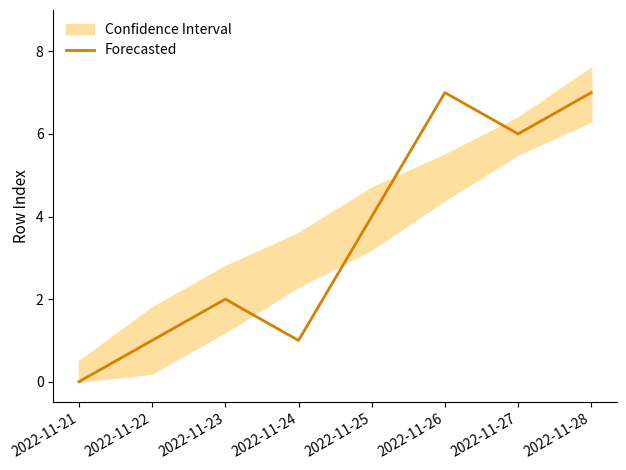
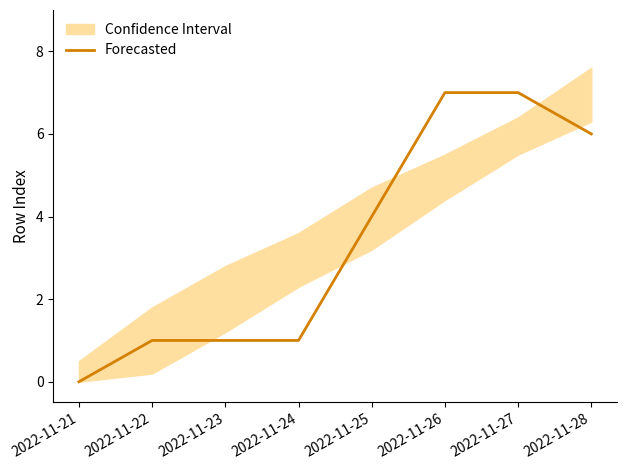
  {
    "Forecasted": {
      "2022-11-21": 0,
      "2022-11-22": 1,
-     "2022-11-23": 2,
+     "2022-11-23": 1,
      "2022-11-24": 1,
      "2022-11-25": 4,
      "2022-11-26": 7,
-     "2022-11-27": 6,
-     "2022-11-28": 7
+     "2022-11-27": 7,
+     "2022-11-28": 6
    }
  }
